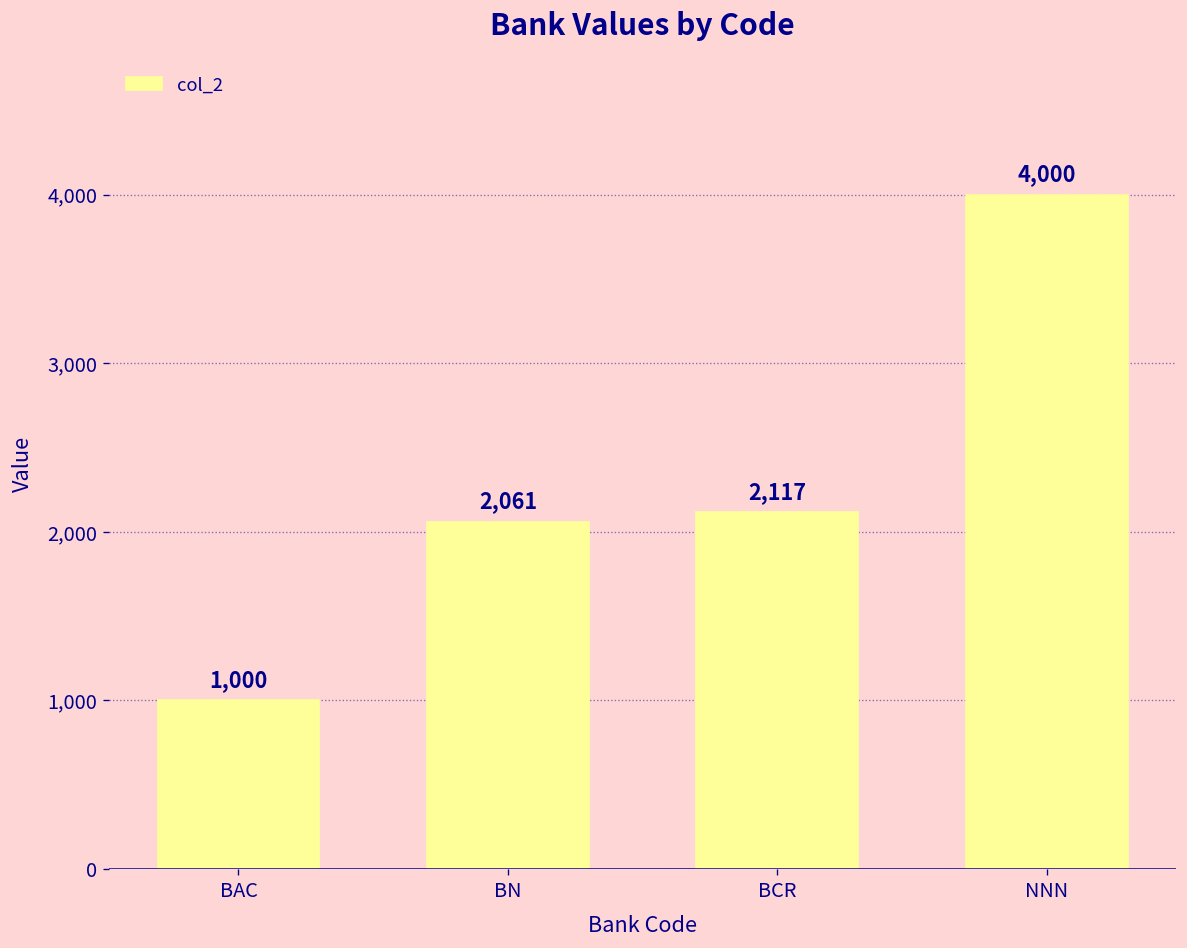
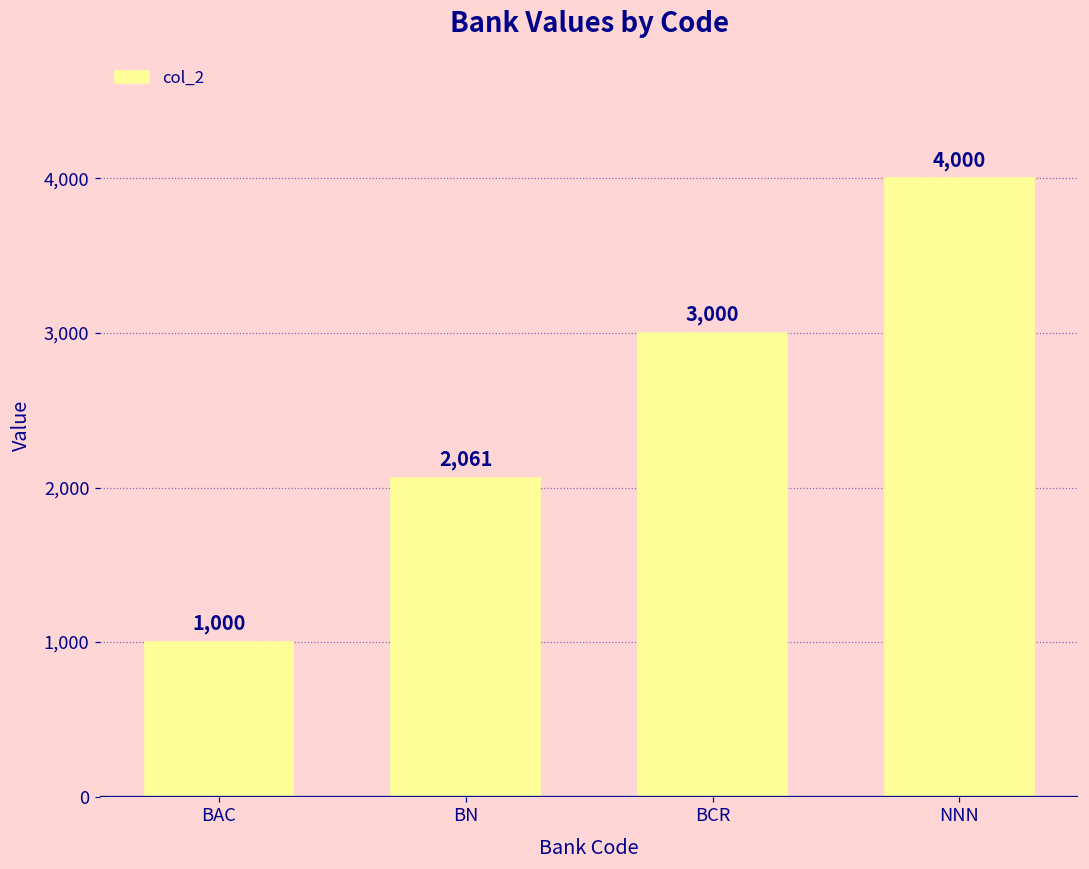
  {
    "BAC": "1,000",
    "BN": "2,061",
-   "BCR": "2,117",
+   "BCR": "3,000",
    "NNN": "4,000"
  }
